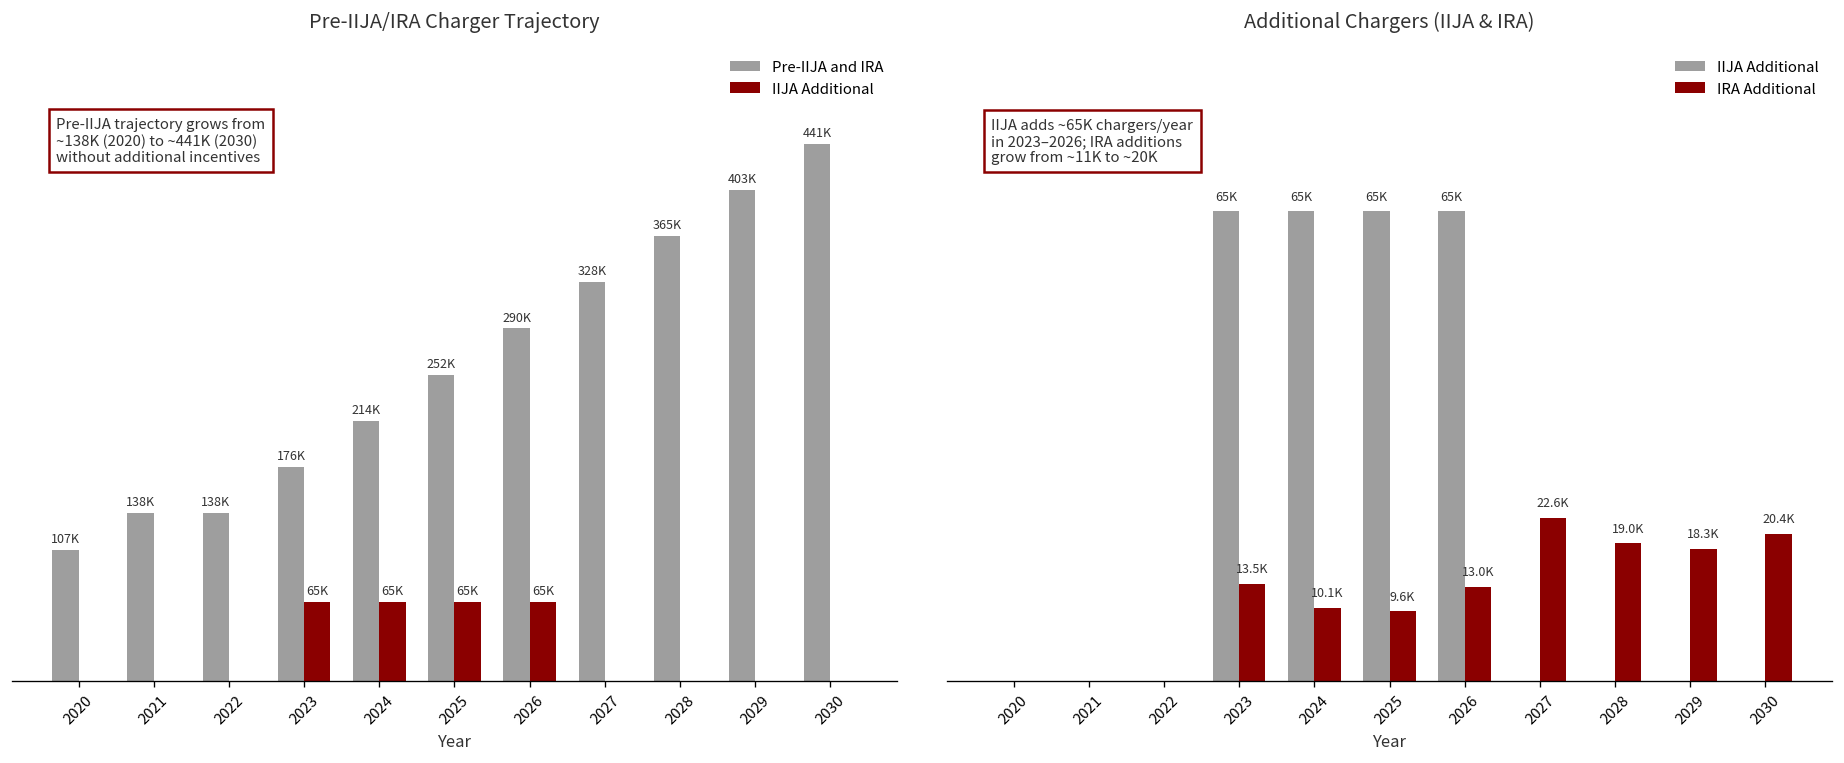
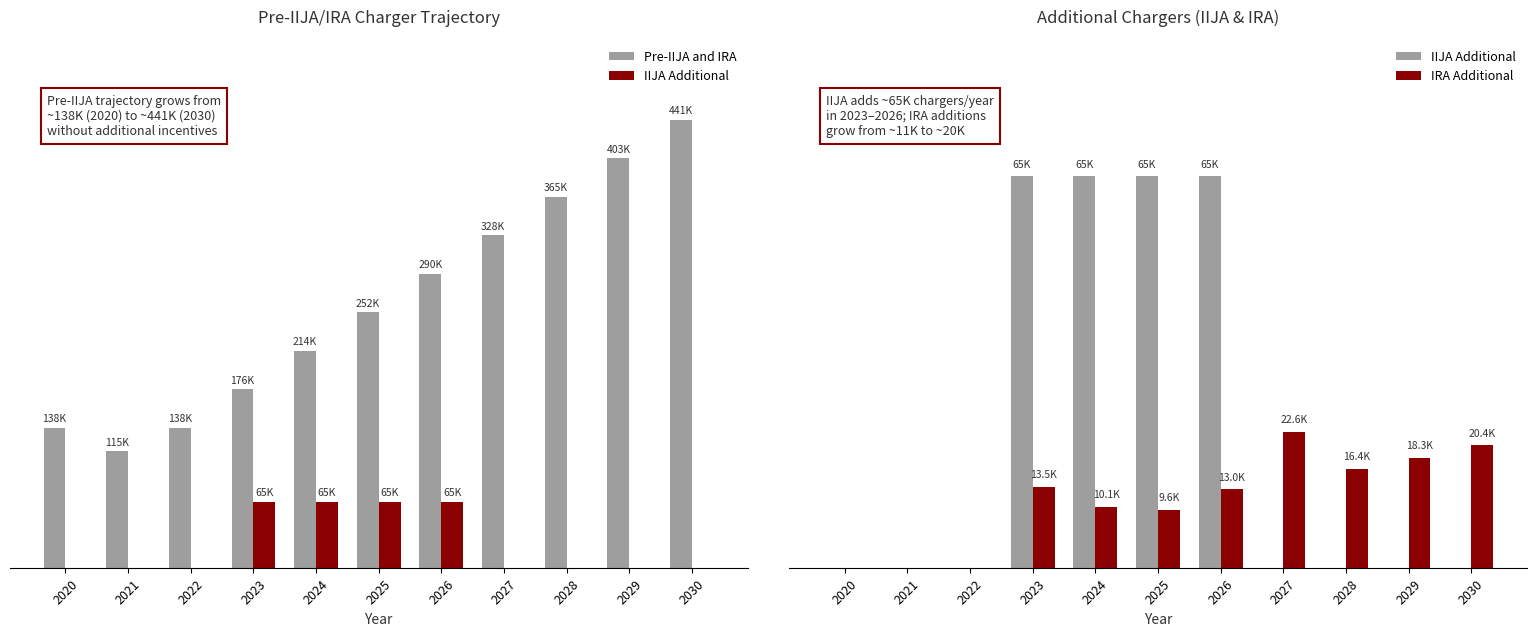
  {
    "Pre-IIJA/IRA Charger Trajectory": {
      "Pre-IIJA and IRA": {
-       "2020": "107K",
-       "2021": "138K",
+       "2020": "138K",
+       "2021": "115K",
        "2022": "138K",
        "2023": "176K",
        "2024": "214K",
        "2025": "252K",
        "2026": "290K",
        "2027": "328K",
        "2028": "365K",
        "2029": "403K",
        "2030": "441K"
      }
    },
    "Additional Chargers (IIJA & IRA)": {
      "IIJA Additional": {
        "2023": "65K",
        "2024": "65K",
        "2025": "65K",
        "2026": "65K"
      },
      "IRA Additional": {
        "2023": "13.5K",
        "2024": "10.1K",
        "2025": "9.6K",
        "2026": "13.0K",
        "2027": "22.6K",
-       "2028": "19.0K",
+       "2028": "16.4K",
        "2029": "18.3K",
        "2030": "20.4K"
      }
    }
  }
